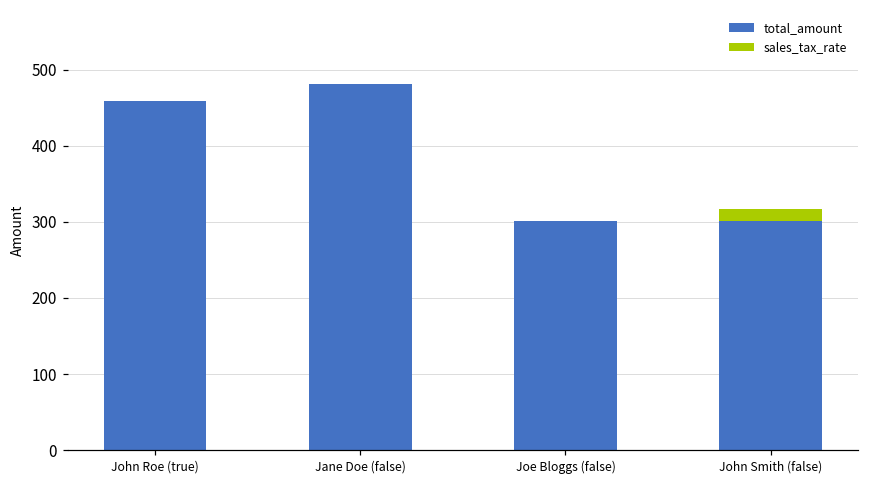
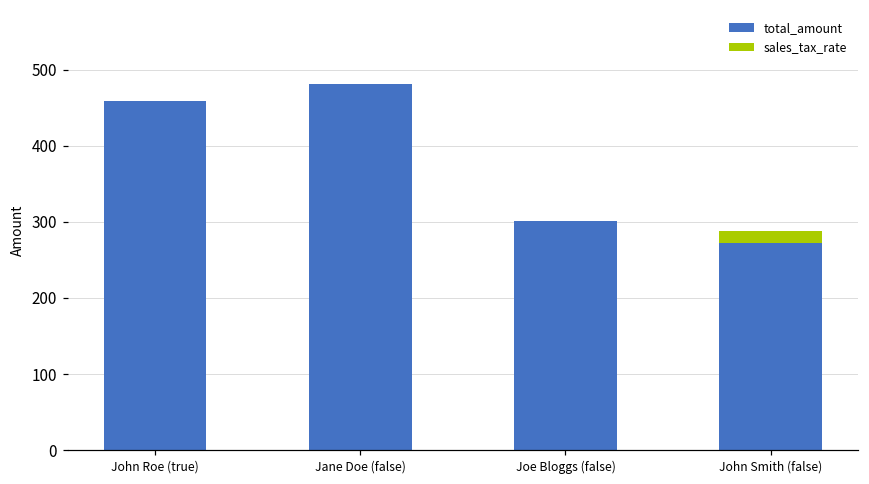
  {
    "total_amount": {
      "John Roe (true)": 460,
      "Jane Doe (false)": 480,
      "Joe Bloggs (false)": 300,
-     "John Smith (false)": 300
+     "John Smith (false)": 270
    },
    "sales_tax_rate": {
      "John Smith (false)": 20
    }
  }
